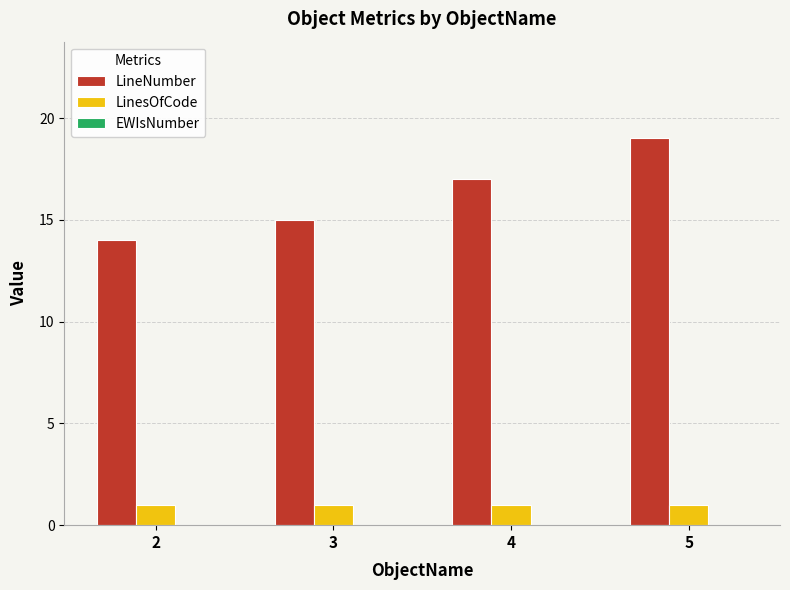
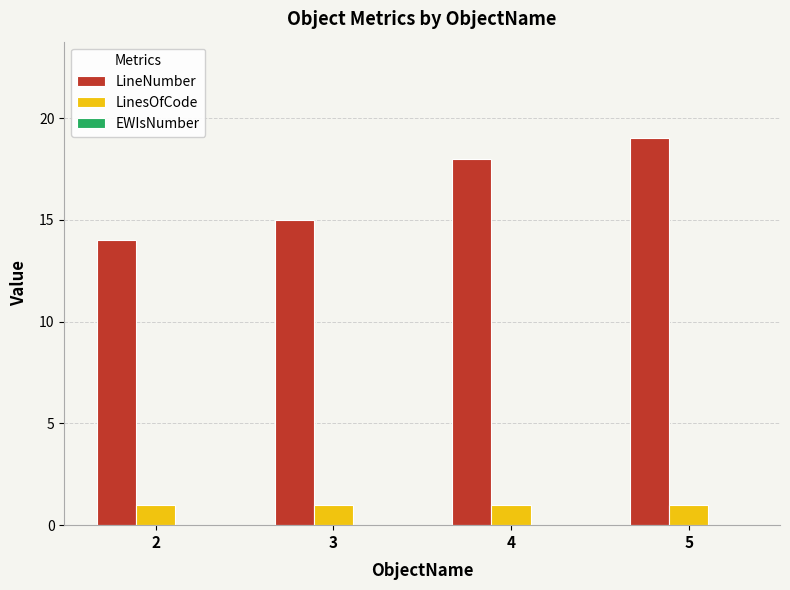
  {
    "LineNumber": {
      "2": 14,
      "3": 15,
-     "4": 17,
+     "4": 18,
      "5": 19
    },
    "LinesOfCode": {
      "2": 1,
      "3": 1,
      "4": 1,
      "5": 1
    },
    "EWIsNumber": {
      "2": 0,
      "3": 0,
      "4": 0,
      "5": 0
    }
  }
